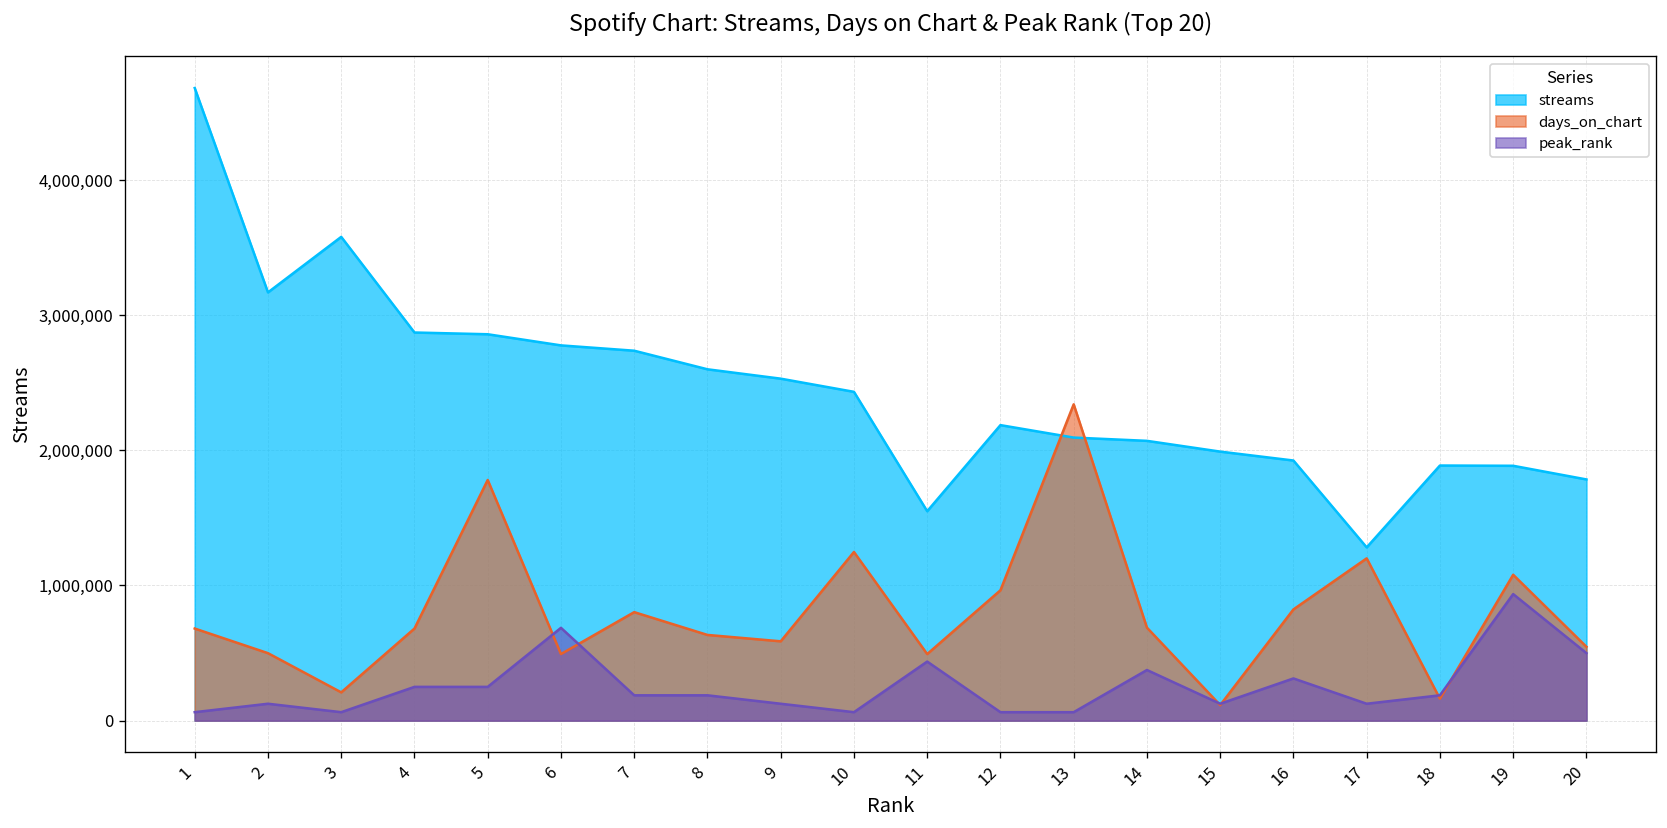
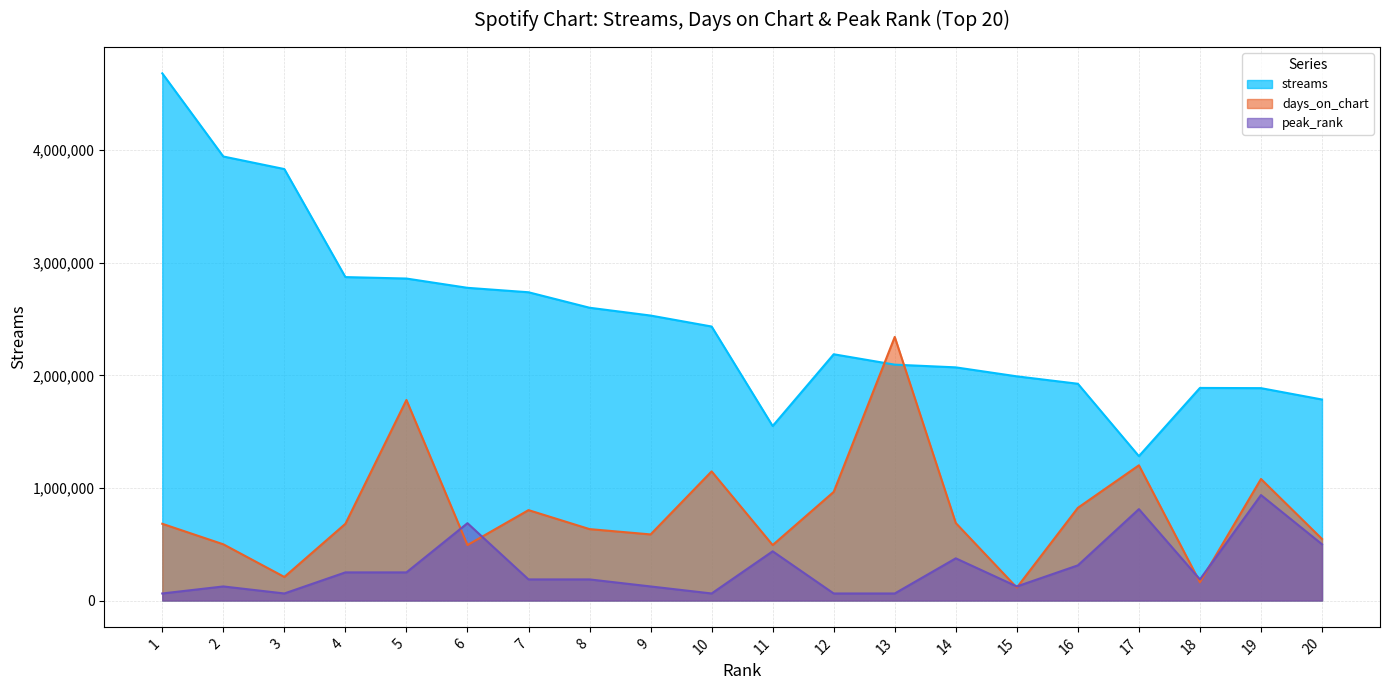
  {
    "streams": {
      "1": "4,680,000",
-     "2": "3,170,000",
-     "3": "3,580,000",
+     "2": "3,940,000",
+     "3": "3,830,000",
      "4": "2,870,000",
      "5": "2,860,000",
      "6": "2,780,000",
      "7": "2,740,000",
      "8": "2,600,000",
      "9": "2,530,000",
      "10": "2,430,000",
      "11": "1,550,000",
      "12": "2,190,000",
      "13": "2,090,000",
      "14": "2,070,000",
      "15": "1,990,000",
      "16": "1,920,000",
      "17": "1,280,000",
      "18": "1,890,000",
      "19": "1,890,000",
      "20": "1,780,000"
    },
    "days_on_chart": {
      "1": "680,000",
      "2": "500,000",
      "3": "210,000",
      "4": "680,000",
      "5": "1,780,000",
      "6": "490,000",
      "7": "800,000",
      "8": "630,000",
      "9": "590,000",
-     "10": "1,250,000",
+     "10": "1,150,000",
      "11": "490,000",
      "12": "960,000",
      "13": "2,340,000",
      "14": "690,000",
      "16": "820,000",
      "17": "1,200,000",
      "18": "160,000",
      "19": "1,080,000",
      "20": "550,000"
    },
    "peak_rank": {
      "1": "60,000",
      "2": "120,000",
      "3": "60,000",
      "4": "250,000",
      "5": "250,000",
      "6": "690,000",
      "7": "190,000",
      "8": "190,000",
      "9": "120,000",
      "10": "60,000",
      "11": "440,000",
      "12": "60,000",
      "13": "60,000",
      "14": "370,000",
      "16": "310,000",
-     "17": "120,000",
+     "17": "810,000",
      "18": "190,000",
      "19": "940,000",
      "20": "500,000"
    }
  }
